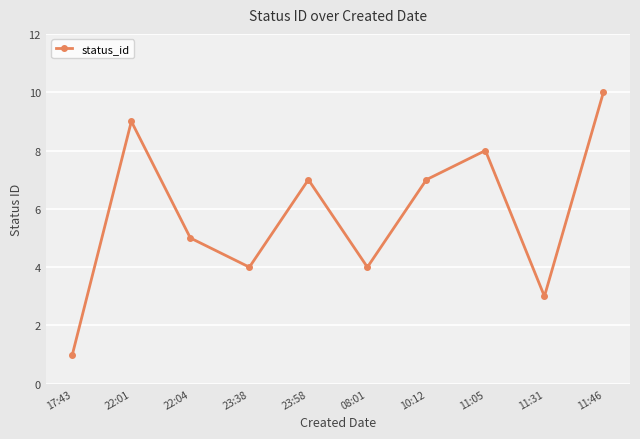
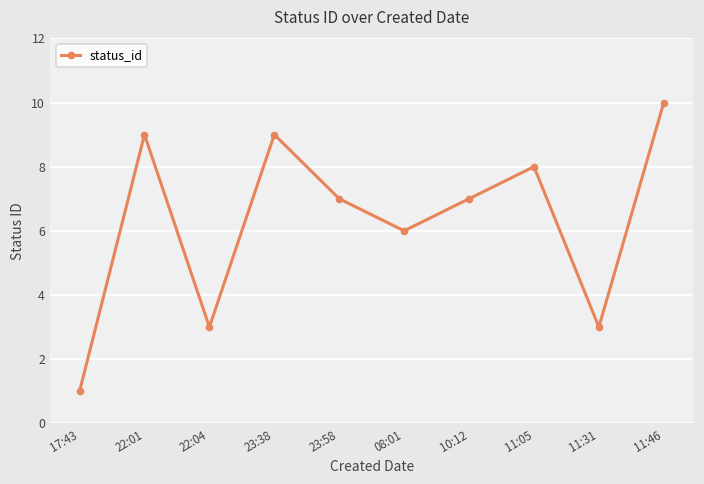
  {
    "17:43": 1,
    "22:01": 9,
-   "22:04": 5,
-   "23:38": 4,
+   "22:04": 3,
+   "23:38": 9,
    "23:58": 7,
-   "08:01": 4,
+   "08:01": 6,
    "10:12": 7,
    "11:05": 8,
    "11:31": 3,
    "11:46": 10
  }
